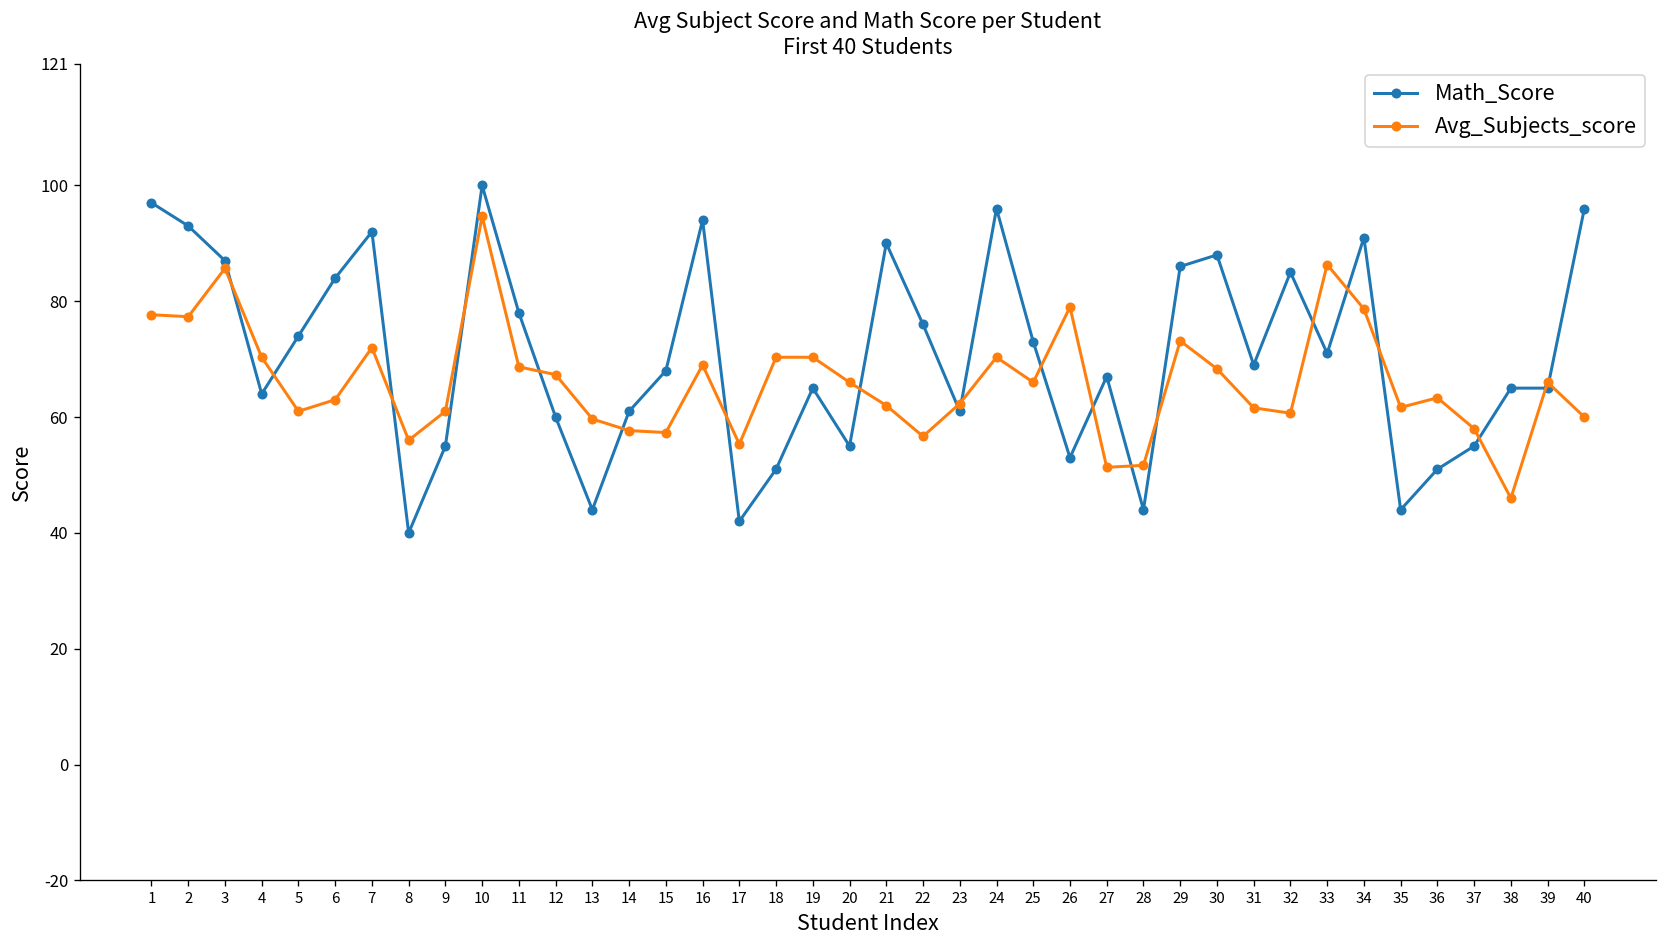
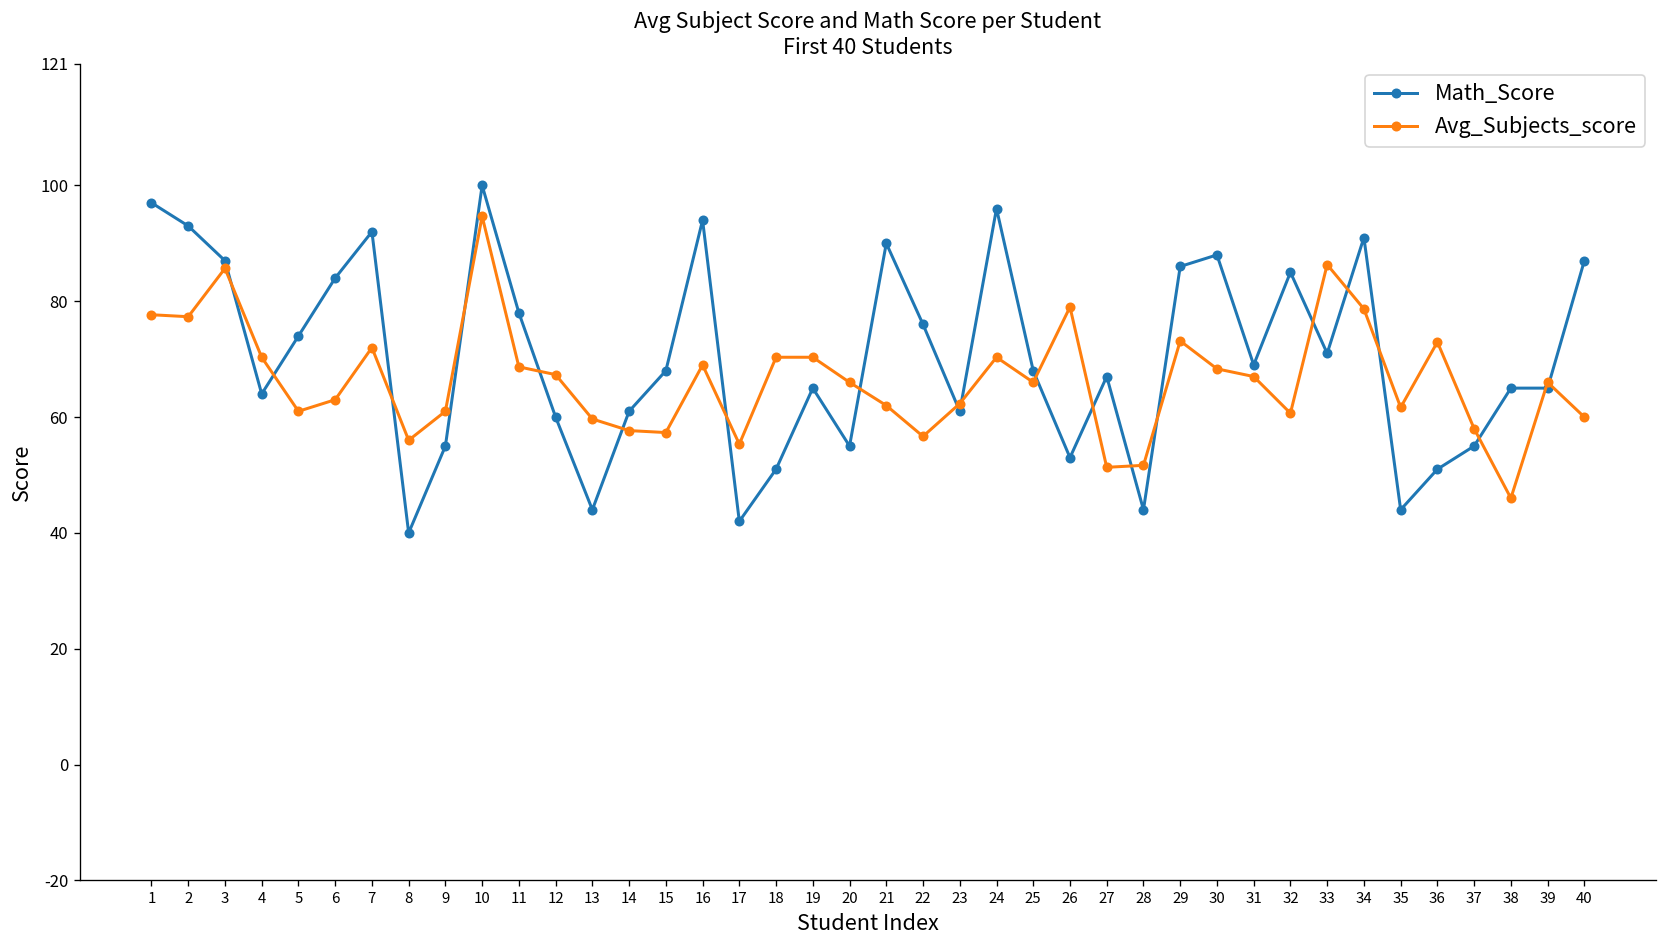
  {
    "Math_Score": {
      "1": 97,
      "2": 93,
      "3": 87,
      "4": 64,
      "5": 74,
      "6": 84,
      "7": 92,
      "8": 40,
      "9": 55,
      "10": 100,
      "11": 78,
      "12": 60,
      "13": 44,
      "14": 61,
      "15": 68,
      "16": 94,
      "17": 42,
      "18": 51,
      "19": 65,
      "20": 55,
      "21": 90,
      "22": 76,
      "23": 61,
      "24": 96,
-     "25": 73,
+     "25": 68,
      "26": 53,
      "27": 67,
      "28": 44,
      "29": 86,
      "30": 88,
      "31": 69,
      "32": 85,
      "33": 71,
      "34": 91,
      "35": 44,
      "36": 51,
      "37": 55,
      "38": 65,
      "39": 65,
-     "40": 96
+     "40": 87
    },
    "Avg_Subjects_score": {
      "1": 78,
      "2": 77,
      "3": 86,
      "4": 70,
      "5": 61,
      "6": 63,
      "7": 72,
      "8": 56,
      "9": 61,
      "10": 95,
      "11": 69,
      "12": 67,
      "13": 60,
      "14": 58,
      "15": 57,
      "16": 69,
      "17": 55,
      "18": 70,
      "19": 70,
      "20": 66,
      "21": 62,
      "22": 57,
      "23": 62,
      "24": 70,
      "25": 66,
      "26": 79,
      "27": 51,
      "28": 52,
      "29": 73,
      "30": 68,
-     "31": 62,
+     "31": 67,
      "32": 61,
      "33": 86,
      "34": 79,
      "35": 62,
-     "36": 63,
+     "36": 73,
      "37": 58,
      "38": 46,
      "39": 66,
      "40": 60
    }
  }
